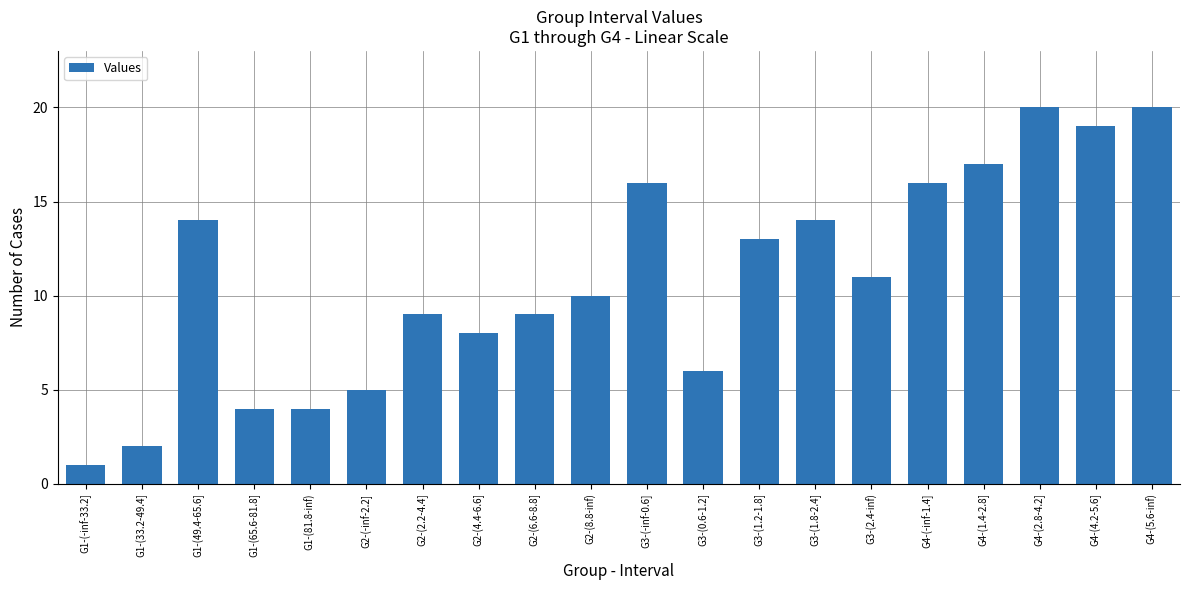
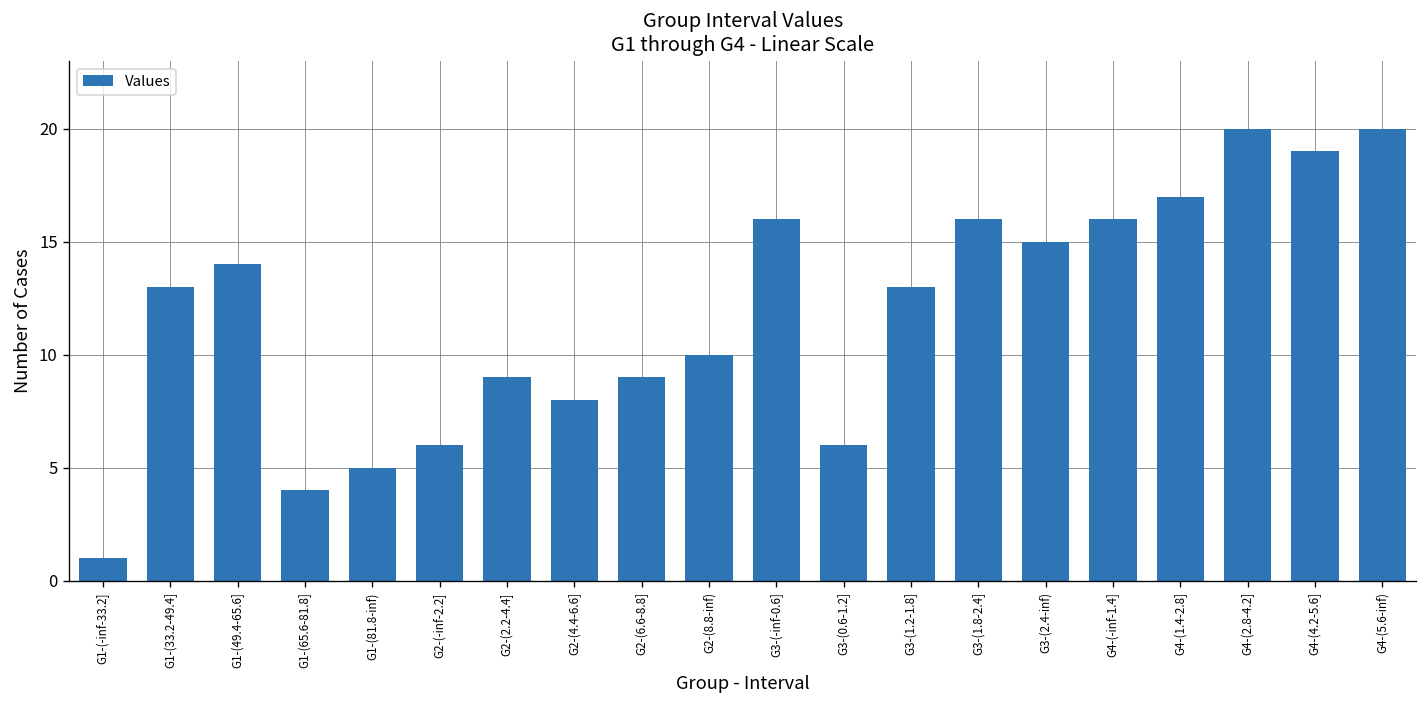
  {
    "G1-(-inf-33.2]": 1,
-   "G1-(33.2-49.4]": 2,
+   "G1-(33.2-49.4]": 13,
    "G1-(49.4-65.6]": 14,
    "G1-(65.6-81.8]": 4,
-   "G1-(81.8-inf)": 4,
-   "G2-(-inf-2.2]": 5,
+   "G1-(81.8-inf)": 5,
+   "G2-(-inf-2.2]": 6,
    "G2-(2.2-4.4]": 9,
    "G2-(4.4-6.6]": 8,
    "G2-(6.6-8.8]": 9,
    "G2-(8.8-inf)": 10,
    "G3-(-inf-0.6]": 16,
    "G3-(0.6-1.2]": 6,
    "G3-(1.2-1.8]": 13,
-   "G3-(1.8-2.4]": 14,
-   "G3-(2.4-inf)": 11,
+   "G3-(1.8-2.4]": 16,
+   "G3-(2.4-inf)": 15,
    "G4-(-inf-1.4]": 16,
    "G4-(1.4-2.8]": 17,
    "G4-(2.8-4.2]": 20,
    "G4-(4.2-5.6]": 19,
    "G4-(5.6-inf)": 20
  }
